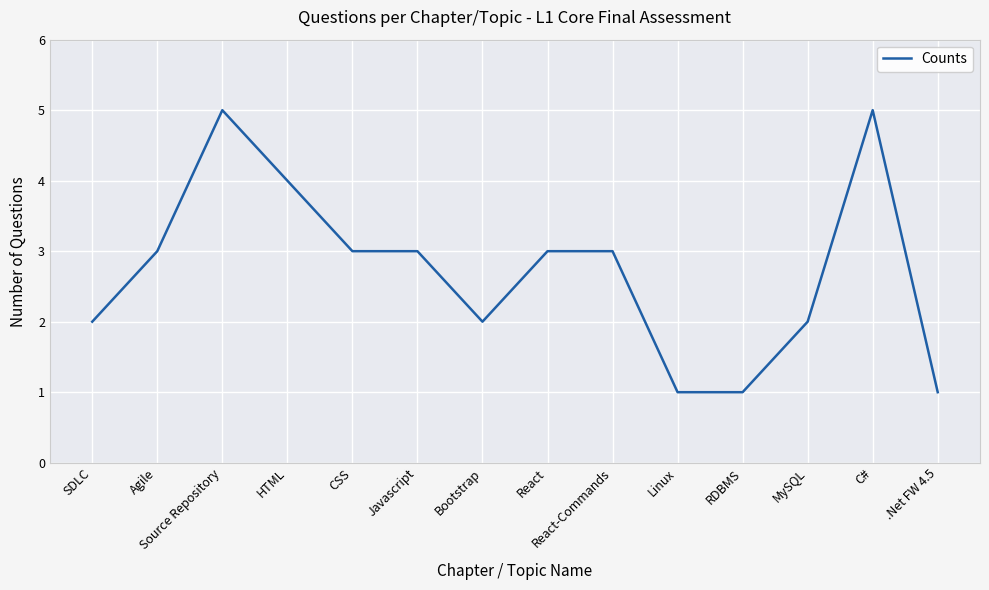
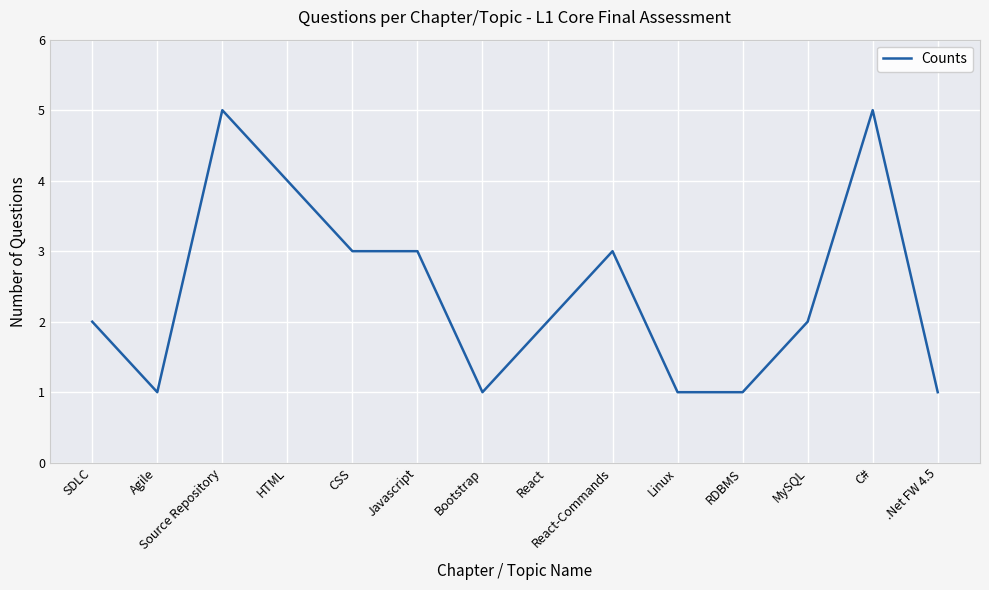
  {
    "SDLC": 2,
-   "Agile": 3,
+   "Agile": 1,
    "Source Repository": 5,
    "HTML": 4,
    "CSS": 3,
    "Javascript": 3,
-   "Bootstrap": 2,
-   "React": 3,
+   "Bootstrap": 1,
+   "React": 2,
    "React-Commands": 3,
    "Linux": 1,
    "RDBMS": 1,
    "MySQL": 2,
    "C#": 5,
    ".Net FW 4.5": 1
  }
